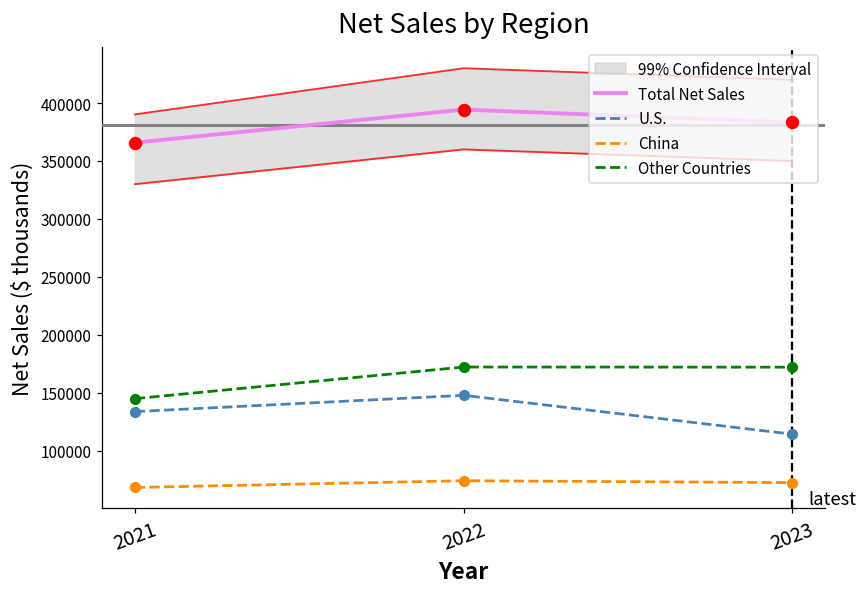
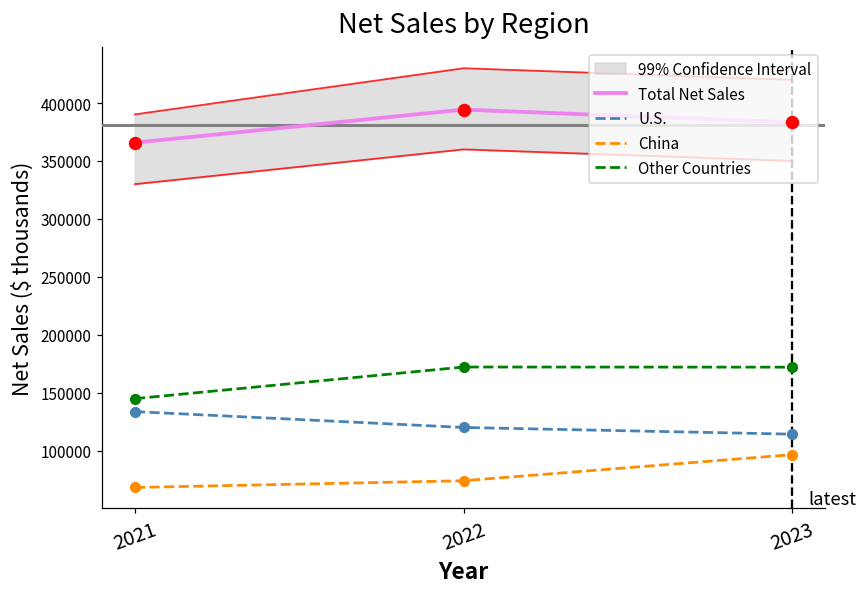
  {
    "99% Confidence Interval": {
      "2021": 390000,
      "2022": 430000
    },
    "Total Net Sales": {
      "2021": 366000,
      "2022": 394000
    },
    "U.S.": {
      "2021": 134000,
-     "2022": 148000,
+     "2022": 120000,
      "2023": 114000
    },
    "China": {
      "2021": 68000,
      "2022": 74000,
-     "2023": 73000
+     "2023": 97000
    },
    "Other Countries": {
      "2021": 145000,
      "2022": 172000,
      "2023": 172000
    }
  }
